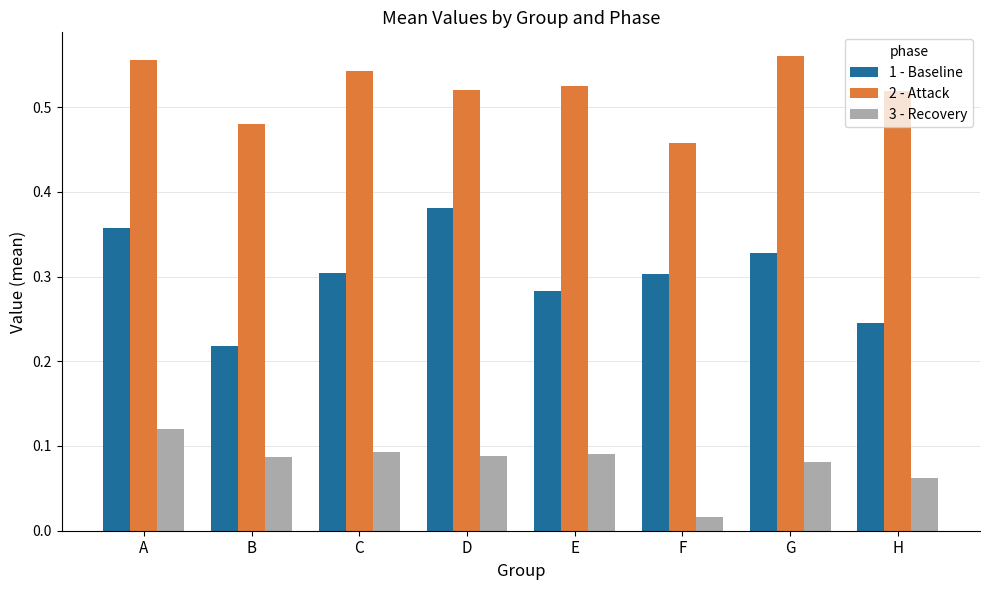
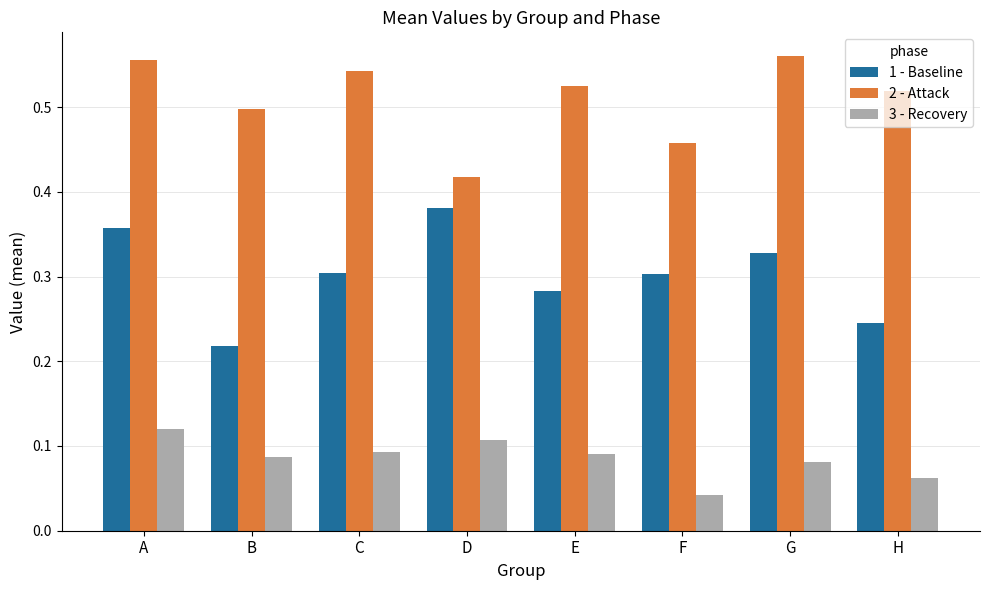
  {
    "1 - Baseline": {
      "A": 0.36,
      "B": 0.22,
      "C": 0.30,
      "D": 0.38,
      "E": 0.28,
      "F": 0.30,
      "G": 0.33,
      "H": 0.25
    },
    "2 - Attack": {
      "A": 0.56,
-     "B": 0.48,
+     "B": 0.50,
      "C": 0.54,
-     "D": 0.52,
+     "D": 0.42,
      "E": 0.52,
      "F": 0.46,
      "G": 0.56
    },
    "3 - Recovery": {
      "A": 0.12,
      "B": 0.09,
      "C": 0.09,
-     "D": 0.09,
+     "D": 0.11,
      "E": 0.09,
-     "F": 0.02,
+     "F": 0.04,
      "G": 0.08,
      "H": 0.06
    }
  }
